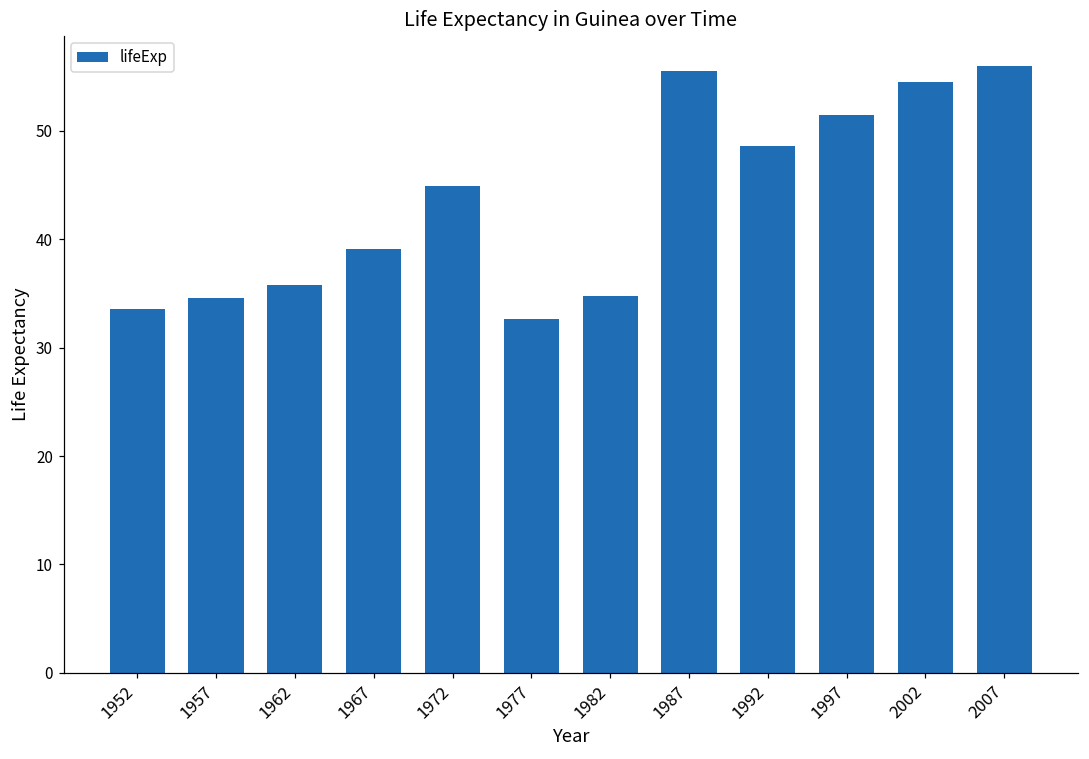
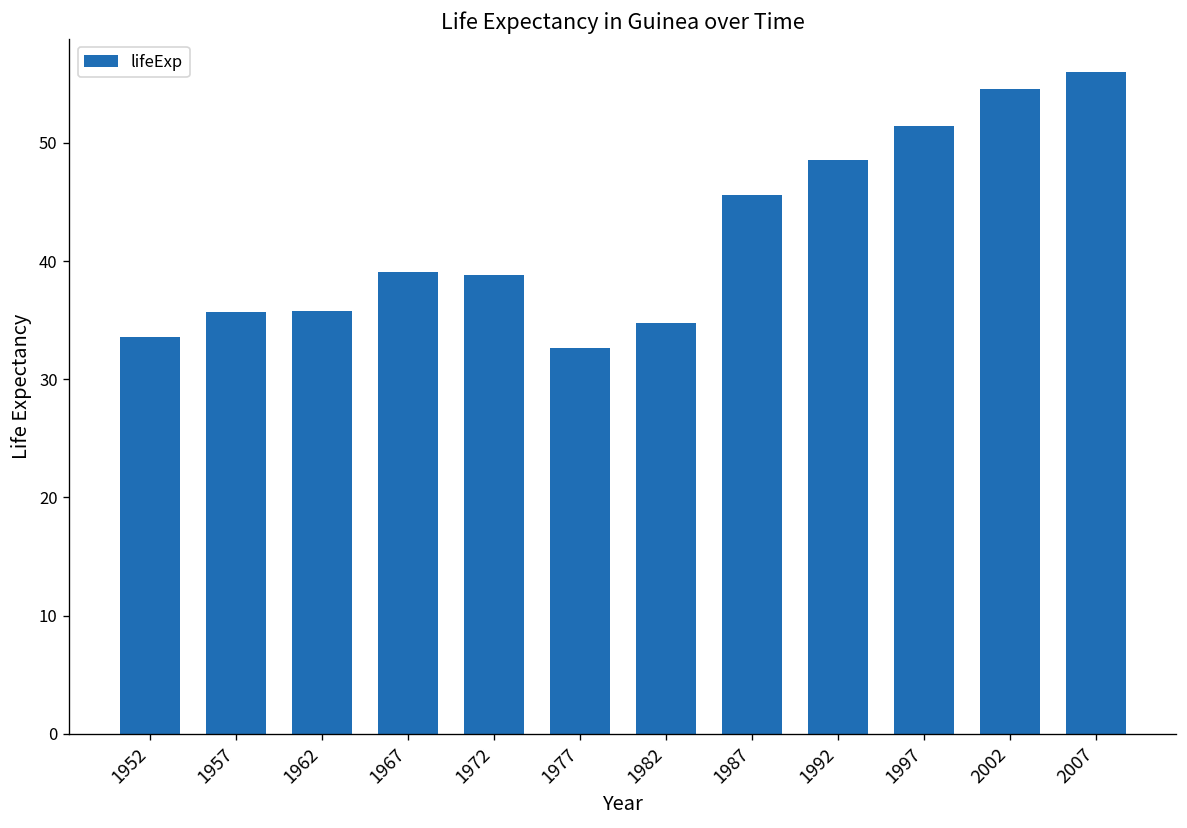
  {
    "1952": 34,
-   "1957": 35,
+   "1957": 36,
    "1962": 36,
    "1967": 39,
-   "1972": 45,
+   "1972": 39,
    "1977": 33,
    "1982": 35,
-   "1987": 55,
+   "1987": 46,
    "1992": 49,
    "1997": 51,
    "2002": 55,
    "2007": 56
  }
